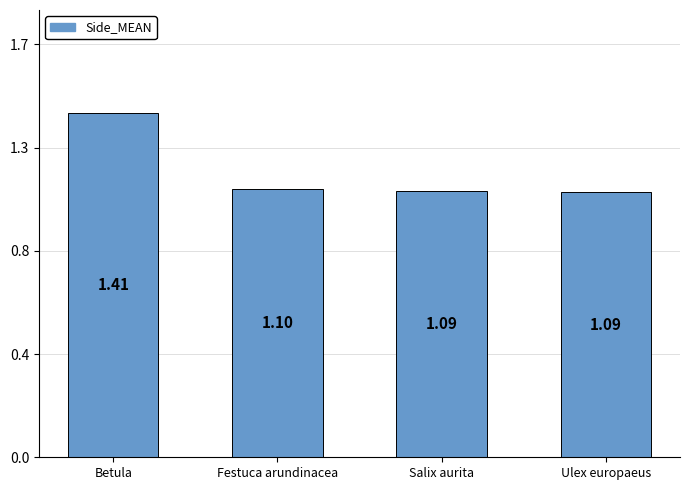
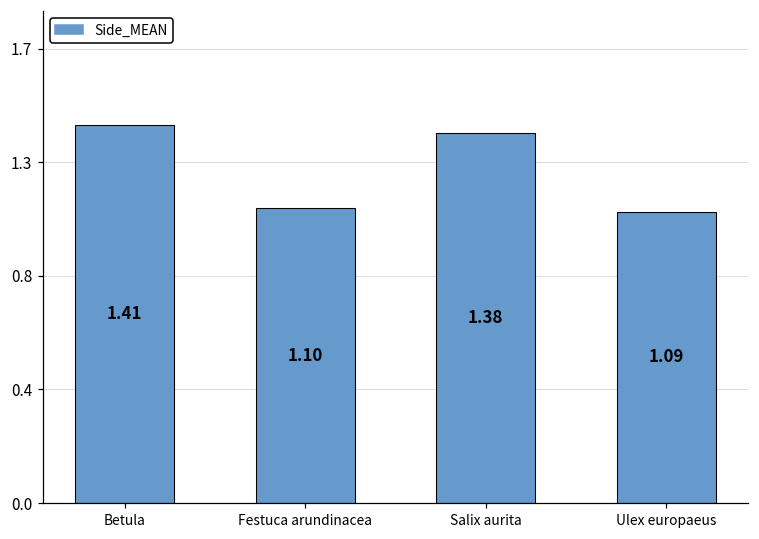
  {
    "Betula": 1.41,
    "Festuca arundinacea": 1.10,
-   "Salix aurita": 1.09,
+   "Salix aurita": 1.38,
    "Ulex europaeus": 1.09
  }
